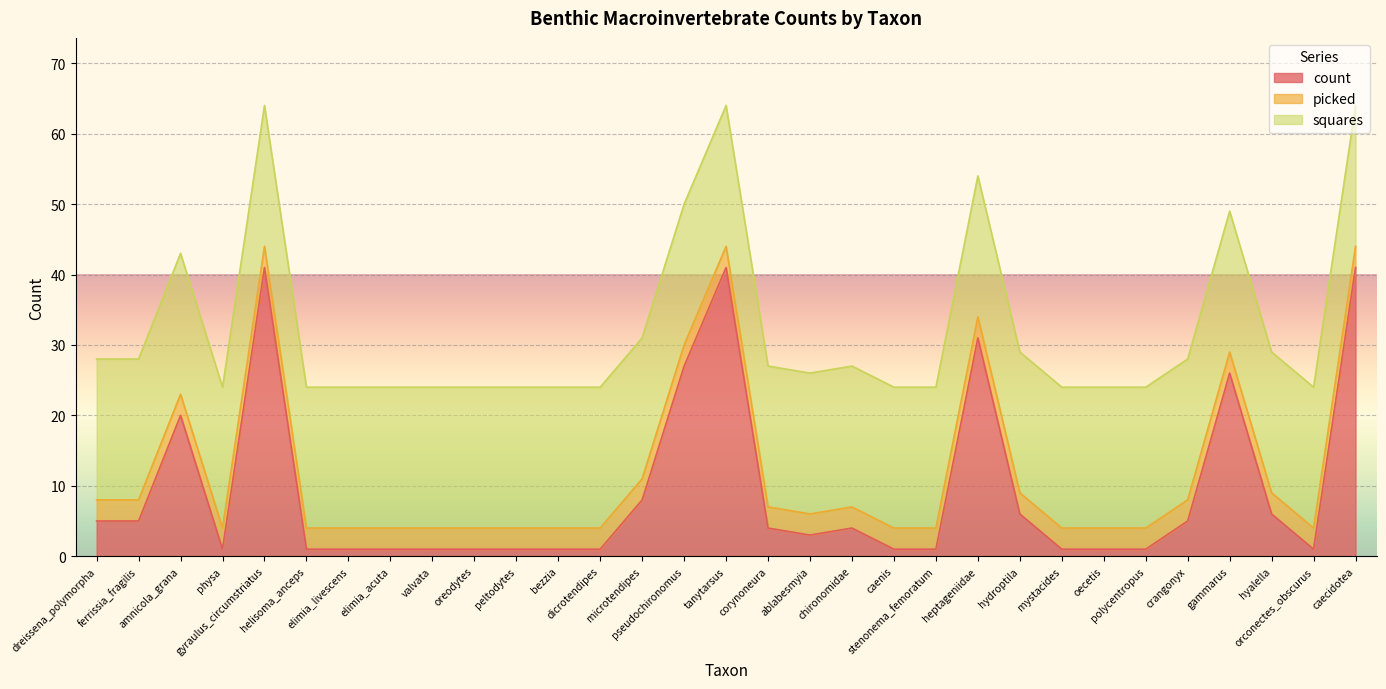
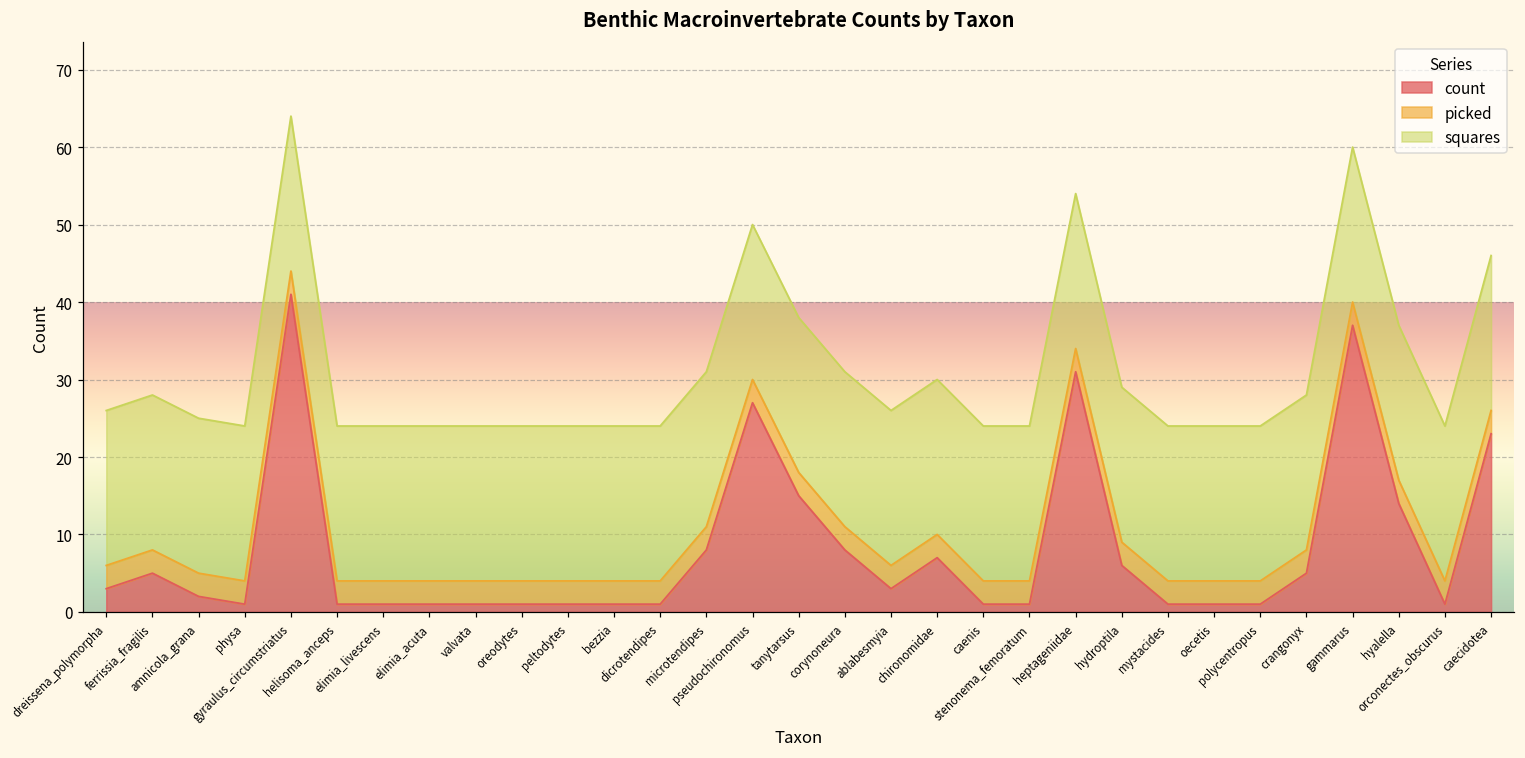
  {
    "count": {
-     "dreissena_polymorpha": 5,
+     "dreissena_polymorpha": 3,
      "ferrissia_fragilis": 5,
-     "amnicola_grana": 20,
+     "amnicola_grana": 2,
      "physa": 1,
      "gyraulus_circumstriatus": 41,
      "helisoma_anceps": 1,
      "elimia_livescens": 1,
      "elimia_acuta": 1,
      "valvata": 1,
      "oreodytes": 1,
      "peltodytes": 1,
      "bezzia": 1,
      "dicrotendipes": 1,
      "microtendipes": 8,
      "pseudochironomus": 27,
-     "tanytarsus": 41,
-     "corynoneura": 4,
+     "tanytarsus": 15,
+     "corynoneura": 8,
      "ablabesmyia": 3,
-     "chironomidae": 4,
+     "chironomidae": 7,
      "caenis": 1,
      "stenonema_femoratum": 1,
      "heptageniidae": 31,
      "hydroptila": 6,
      "mystacides": 1,
      "oecetis": 1,
      "polycentropus": 1,
      "crangonyx": 5,
-     "gammarus": 26,
-     "hyalella": 6,
+     "gammarus": 37,
+     "hyalella": 14,
      "orconectes_obscurus": 1,
-     "caecidotea": 41
+     "caecidotea": 23
    },
    "picked": {
      "dreissena_polymorpha": 3,
      "ferrissia_fragilis": 3,
      "amnicola_grana": 3,
      "physa": 3,
      "gyraulus_circumstriatus": 3,
      "helisoma_anceps": 3,
      "elimia_livescens": 3,
      "elimia_acuta": 3,
      "valvata": 3,
      "oreodytes": 3,
      "peltodytes": 3,
      "bezzia": 3,
      "dicrotendipes": 3,
      "microtendipes": 3,
      "pseudochironomus": 3,
      "tanytarsus": 3,
      "corynoneura": 3,
      "ablabesmyia": 3,
      "chironomidae": 3,
      "caenis": 3,
      "stenonema_femoratum": 3,
      "heptageniidae": 3,
      "hydroptila": 3,
      "mystacides": 3,
      "oecetis": 3,
      "polycentropus": 3,
      "crangonyx": 3,
      "gammarus": 3,
      "hyalella": 3,
      "orconectes_obscurus": 3,
      "caecidotea": 3
    },
    "squares": {
      "dreissena_polymorpha": 20,
      "ferrissia_fragilis": 20,
      "amnicola_grana": 20,
      "physa": 20,
      "gyraulus_circumstriatus": 20,
      "helisoma_anceps": 20,
      "elimia_livescens": 20,
      "elimia_acuta": 20,
      "valvata": 20,
      "oreodytes": 20,
      "peltodytes": 20,
      "bezzia": 20,
      "dicrotendipes": 20,
      "microtendipes": 20,
      "pseudochironomus": 20,
      "tanytarsus": 20,
      "corynoneura": 20,
      "ablabesmyia": 20,
      "chironomidae": 20,
      "caenis": 20,
      "stenonema_femoratum": 20,
      "heptageniidae": 20,
      "hydroptila": 20,
      "mystacides": 20,
      "oecetis": 20,
      "polycentropus": 20,
      "crangonyx": 20,
      "gammarus": 20,
      "hyalella": 20,
      "orconectes_obscurus": 20
    }
  }
